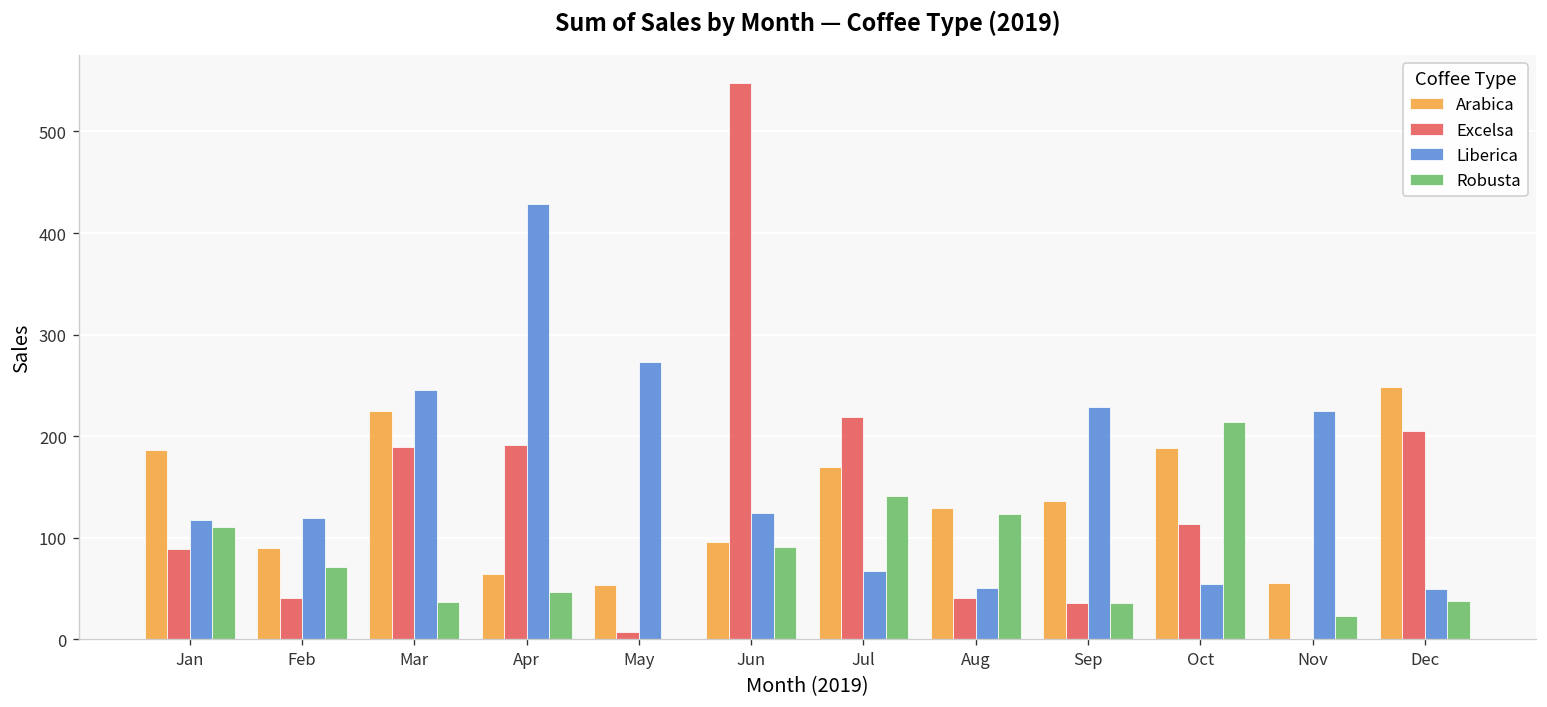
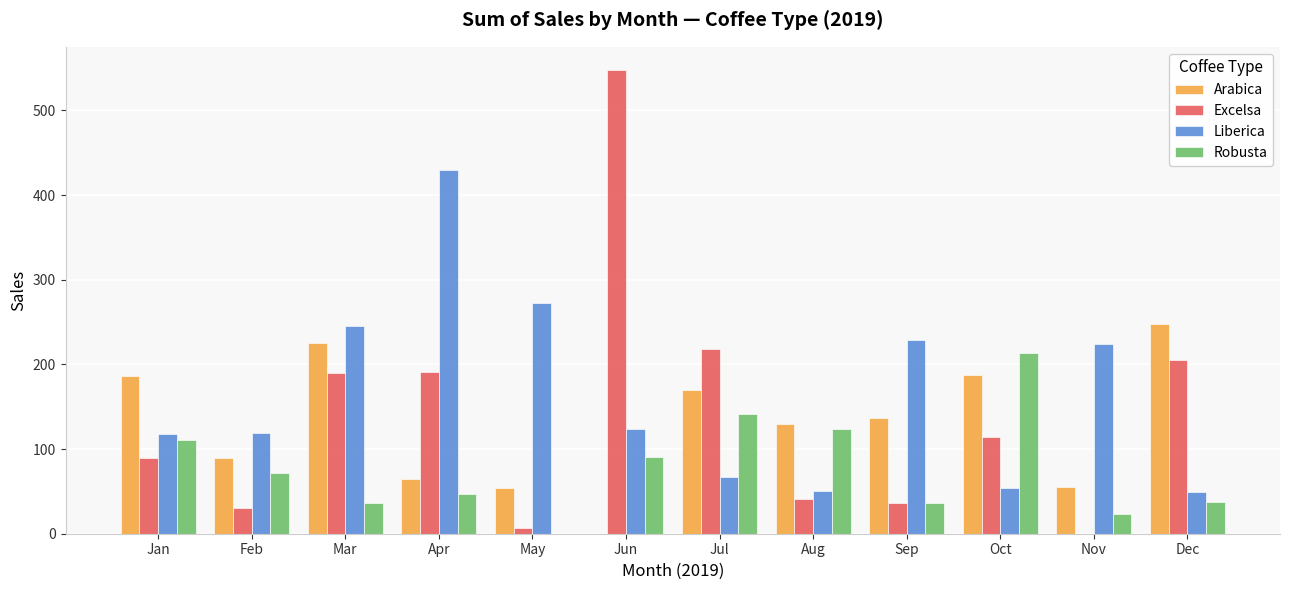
  {
    "Arabica": {
      "Jan": 190,
      "Feb": 90,
      "Mar": 220,
      "Apr": 60,
      "May": 50,
-     "Jun": 100,
+     "Jun": 0,
      "Jul": 170,
      "Aug": 130,
      "Sep": 140,
      "Oct": 190,
      "Nov": 60,
      "Dec": 250
    },
    "Excelsa": {
      "Jan": 90,
-     "Feb": 40,
+     "Feb": 30,
      "Mar": 190,
      "Apr": 190,
      "May": 10,
      "Jun": 550,
      "Jul": 220,
      "Aug": 40,
      "Sep": 40,
      "Oct": 110,
      "Nov": 0,
      "Dec": 200
    },
    "Liberica": {
      "Jan": 120,
      "Feb": 120,
      "Mar": 250,
      "Apr": 430,
      "May": 270,
      "Jun": 120,
      "Jul": 70,
      "Aug": 50,
      "Sep": 230,
      "Oct": 50,
      "Nov": 220,
      "Dec": 50
    },
    "Robusta": {
      "Jan": 110,
      "Feb": 70,
      "Mar": 40,
      "Apr": 50,
      "May": 0,
      "Jun": 90,
      "Jul": 140,
      "Aug": 120,
      "Sep": 40,
      "Oct": 210,
      "Nov": 20,
      "Dec": 40
    }
  }
